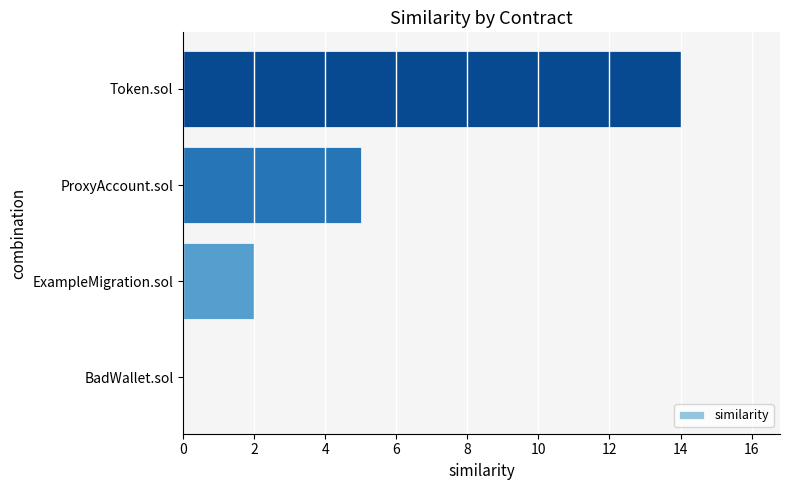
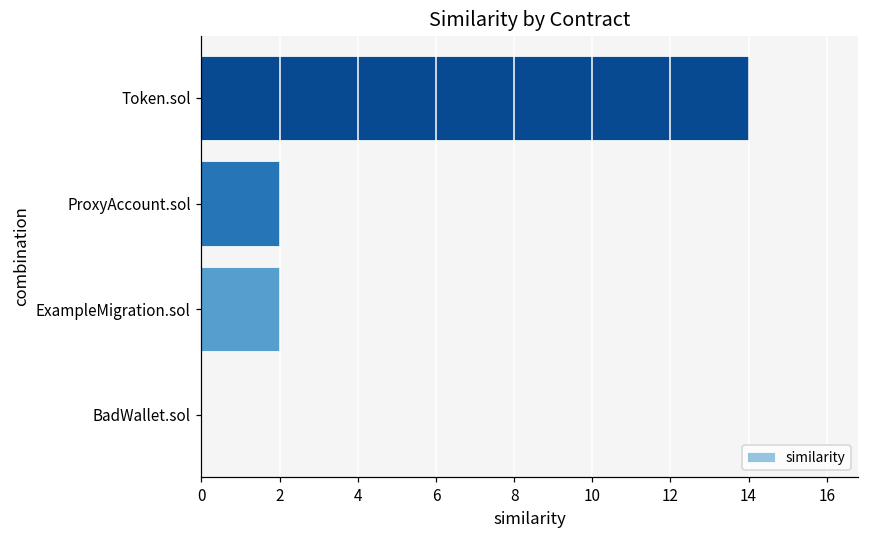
  {
    "Token.sol": 14,
-   "ProxyAccount.sol": 5,
+   "ProxyAccount.sol": 2,
    "ExampleMigration.sol": 2,
    "BadWallet.sol": 0
  }
